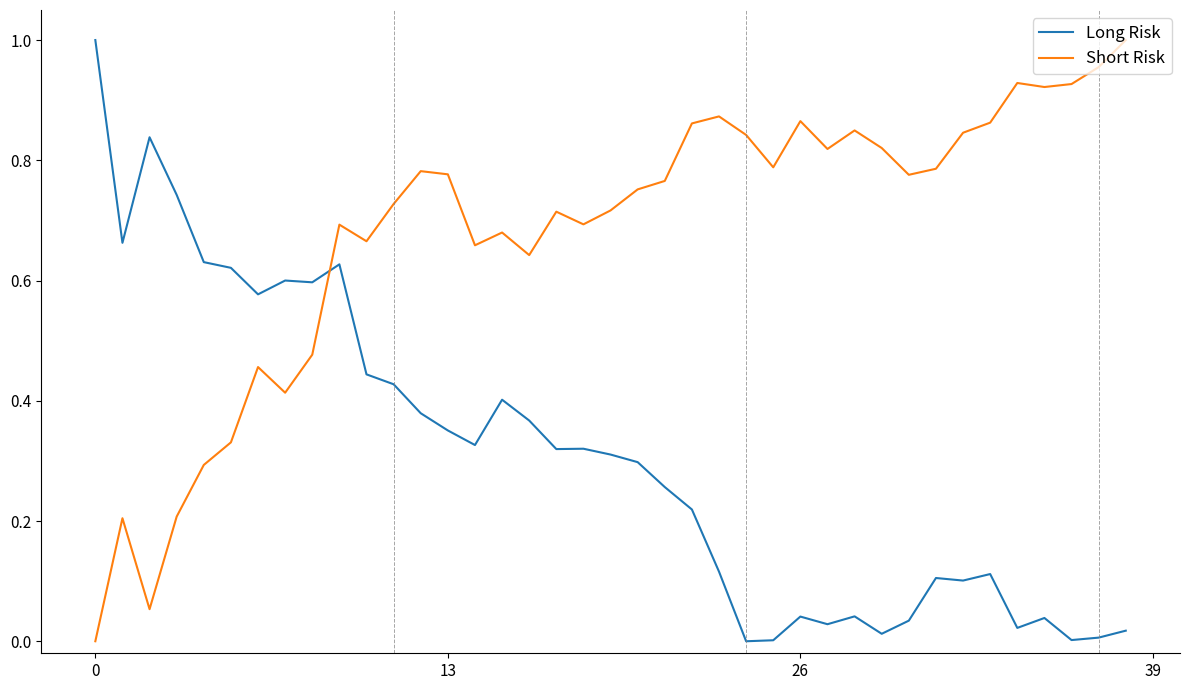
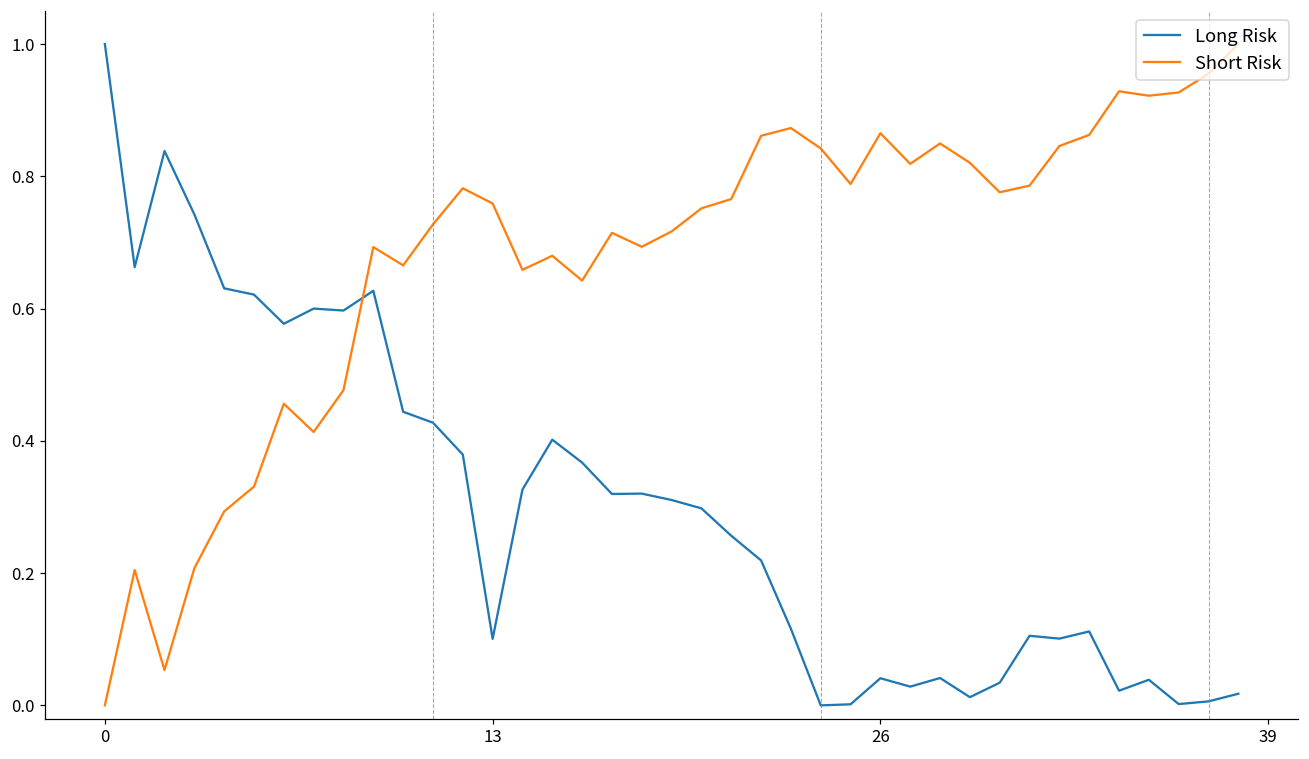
  {
    "Long Risk": {
      "0": 1.00,
-     "13": 0.35,
+     "13": 0.10,
      "26": 0.04
    },
    "Short Risk": {
      "0": 0.00,
-     "13": 0.78,
+     "13": 0.76,
      "26": 0.87
    }
  }
